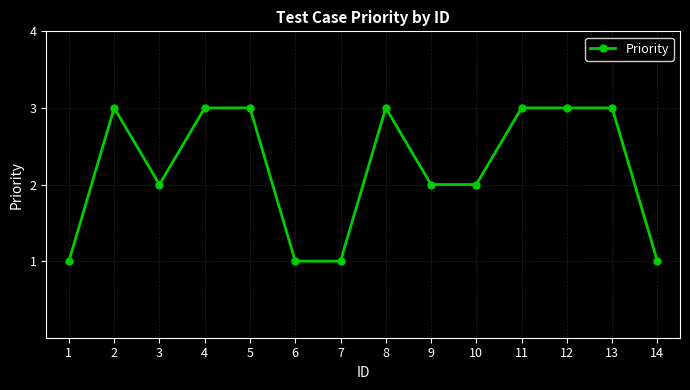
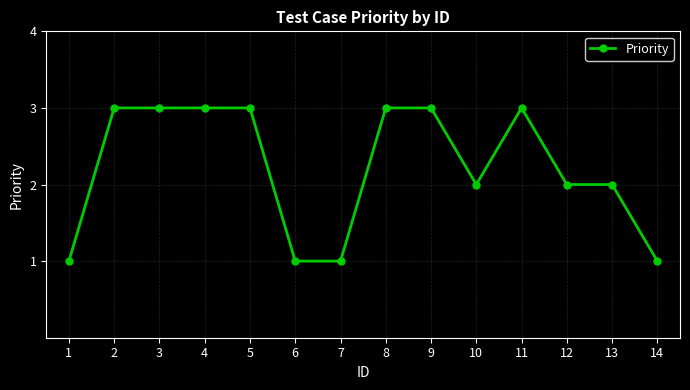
  {
    "1": 1,
    "2": 3,
-   "3": 2,
+   "3": 3,
    "4": 3,
    "5": 3,
    "6": 1,
    "7": 1,
    "8": 3,
-   "9": 2,
+   "9": 3,
    "10": 2,
    "11": 3,
-   "12": 3,
-   "13": 3,
+   "12": 2,
+   "13": 2,
    "14": 1
  }
